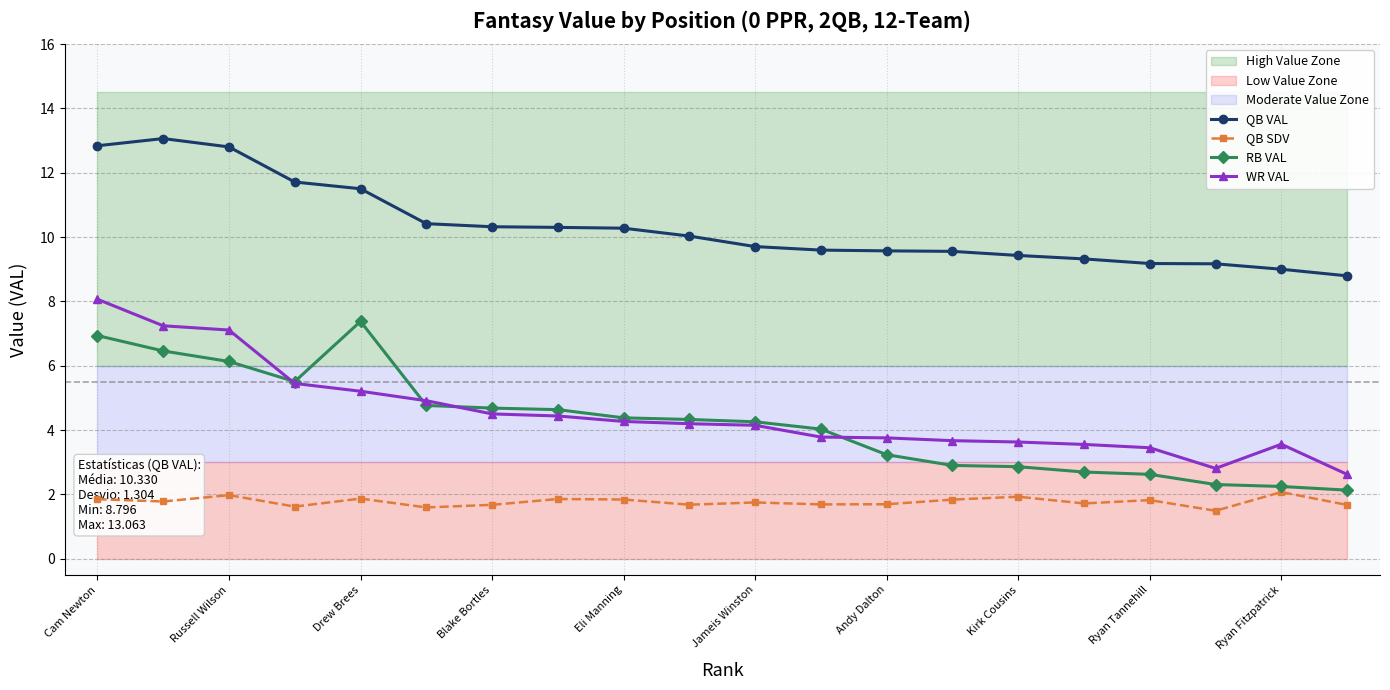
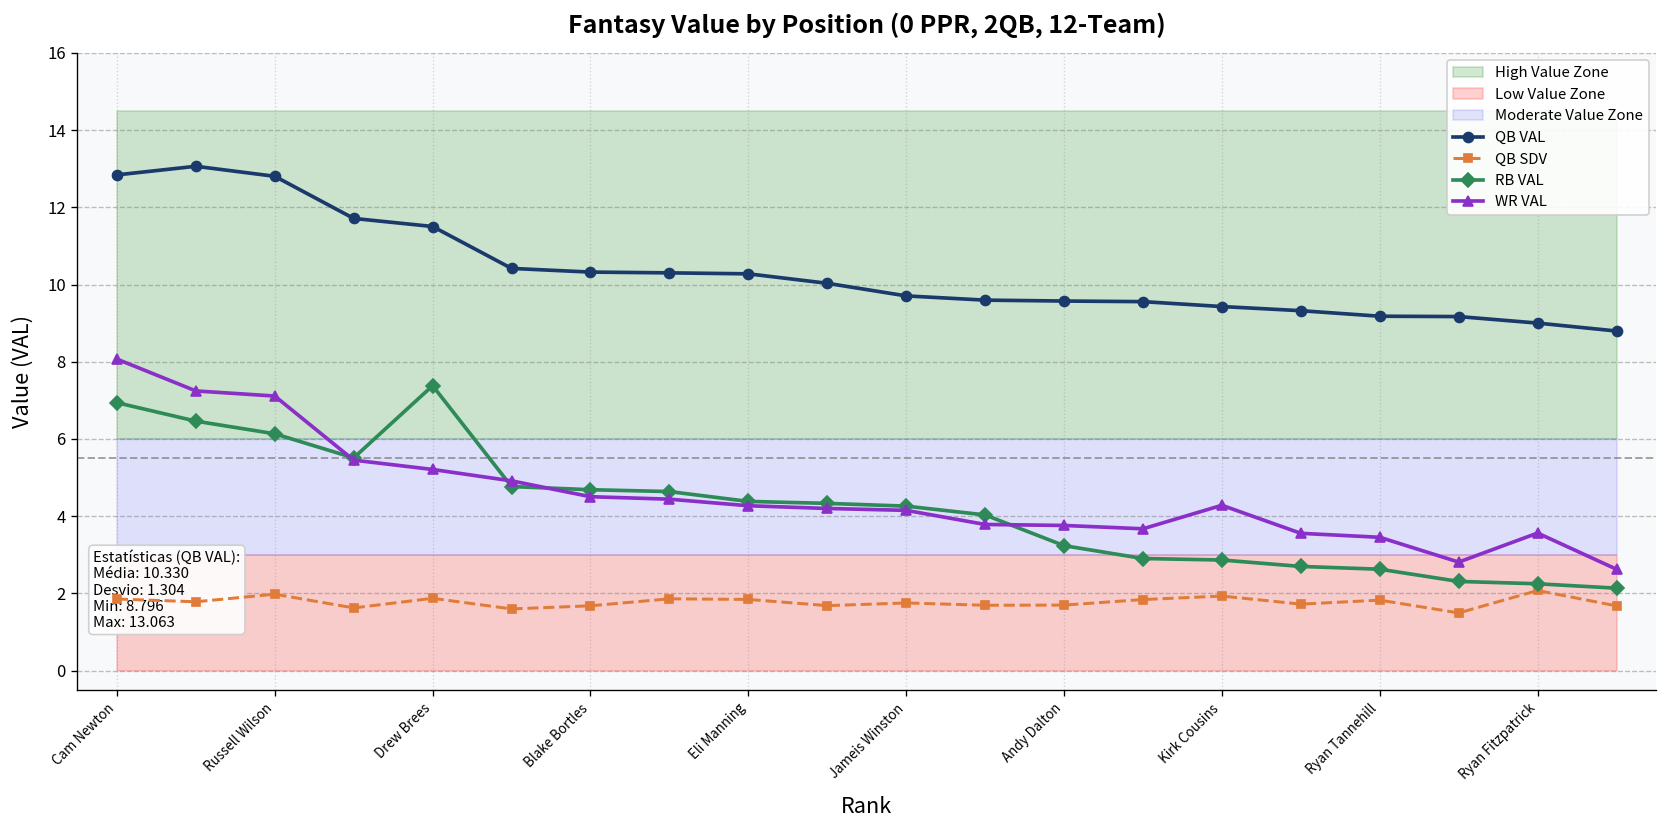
  {
    "High Value Zone": {
      "Cam Newton": 8.5,
      "Russell Wilson": 8.5,
      "Drew Brees": 8.5,
      "Blake Bortles": 8.5,
      "Eli Manning": 8.5,
      "Jameis Winston": 8.5,
      "Andy Dalton": 8.5,
      "Kirk Cousins": 8.5,
      "Ryan Tannehill": 8.5
    },
    "QB VAL": {
      "Cam Newton": 12.8,
      "Russell Wilson": 12.8,
      "Drew Brees": 11.5,
      "Blake Bortles": 10.3,
      "Eli Manning": 10.3,
      "Jameis Winston": 9.7,
      "Andy Dalton": 9.6,
      "Kirk Cousins": 9.4,
      "Ryan Tannehill": 9.2,
      "Ryan Fitzpatrick": 9.0
    },
    "Low Value Zone": {
      "Russell Wilson": 3.0,
      "Drew Brees": 3.0,
      "Blake Bortles": 3.0,
      "Eli Manning": 3.0,
      "Jameis Winston": 3.0,
      "Andy Dalton": 3.0,
      "Kirk Cousins": 3.0,
      "Ryan Tannehill": 3.0,
      "Ryan Fitzpatrick": 3.0
    },
    "Moderate Value Zone": {
      "Cam Newton": 3.0,
      "Russell Wilson": 3.0,
      "Drew Brees": 3.0,
      "Blake Bortles": 3.0,
      "Eli Manning": 3.0,
      "Jameis Winston": 3.0,
      "Andy Dalton": 3.0,
      "Kirk Cousins": 3.0,
      "Ryan Tannehill": 3.0,
      "Ryan Fitzpatrick": 3.0
    },
    "QB SDV": {
      "Russell Wilson": 2.0,
      "Drew Brees": 1.9,
      "Blake Bortles": 1.7,
      "Eli Manning": 1.8,
      "Jameis Winston": 1.8,
      "Andy Dalton": 1.7,
      "Kirk Cousins": 1.9,
      "Ryan Tannehill": 1.8,
      "Ryan Fitzpatrick": 2.1
    },
    "RB VAL": {
      "Cam Newton": 6.9,
      "Russell Wilson": 6.1,
      "Drew Brees": 7.4,
      "Blake Bortles": 4.7,
      "Eli Manning": 4.4,
      "Jameis Winston": 4.3,
      "Andy Dalton": 3.2,
      "Kirk Cousins": 2.9,
      "Ryan Tannehill": 2.6,
      "Ryan Fitzpatrick": 2.2
    },
    "WR VAL": {
      "Cam Newton": 8.1,
      "Russell Wilson": 7.1,
      "Drew Brees": 5.2,
      "Blake Bortles": 4.5,
      "Eli Manning": 4.3,
      "Jameis Winston": 4.1,
      "Andy Dalton": 3.8,
-     "Kirk Cousins": 3.6,
+     "Kirk Cousins": 4.3,
      "Ryan Tannehill": 3.5,
      "Ryan Fitzpatrick": 3.6
    }
  }
